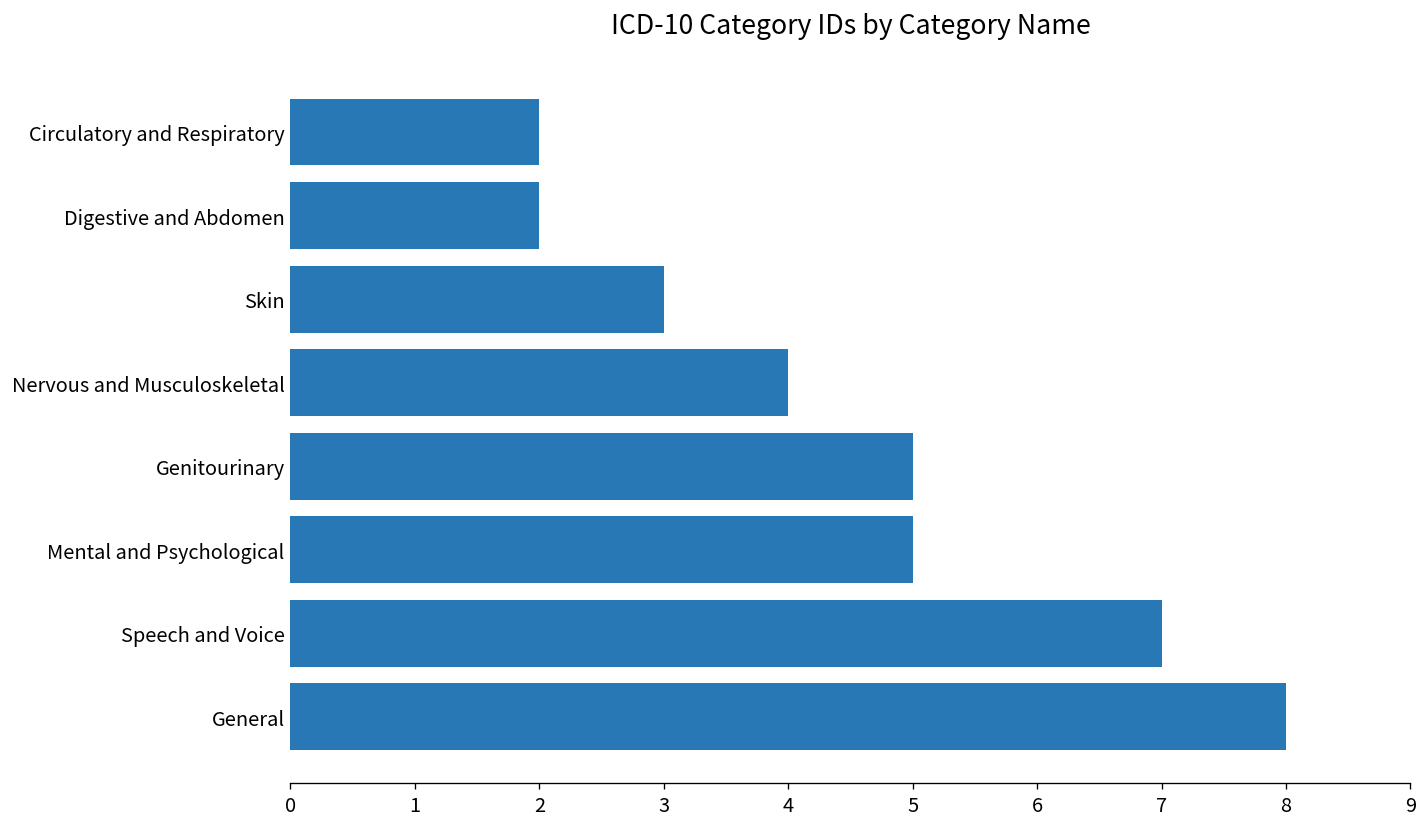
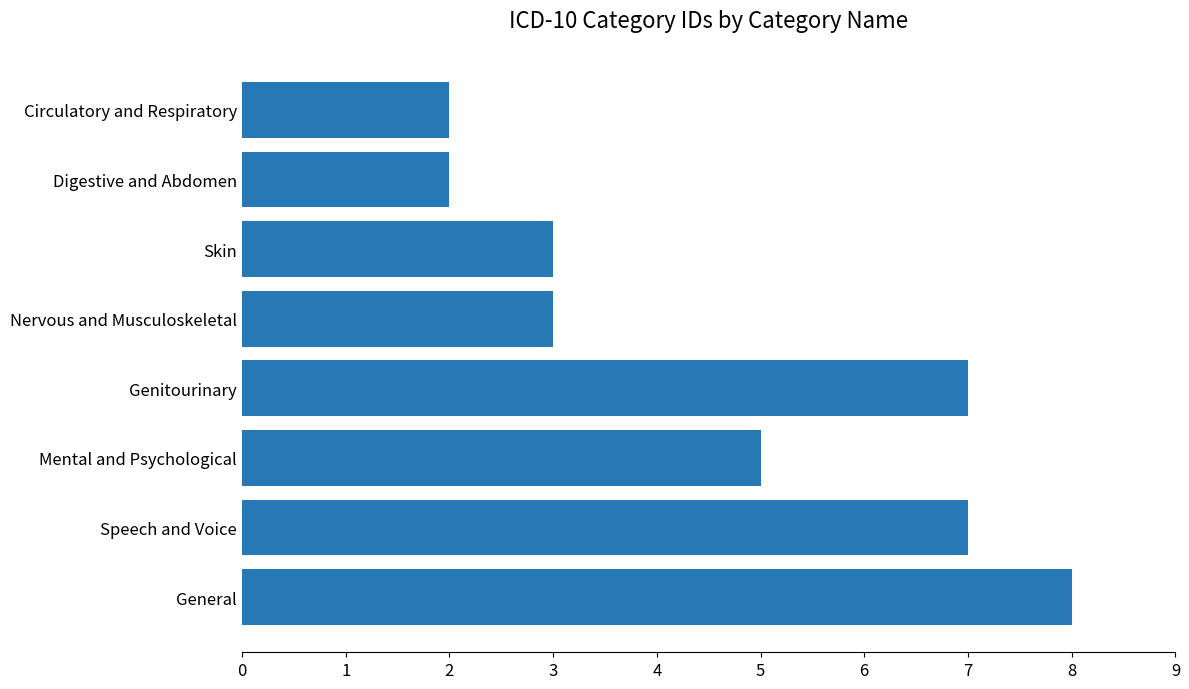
  {
    "Circulatory and Respiratory": 2,
    "Digestive and Abdomen": 2,
    "Skin": 3,
-   "Nervous and Musculoskeletal": 4,
-   "Genitourinary": 5,
+   "Nervous and Musculoskeletal": 3,
+   "Genitourinary": 7,
    "Mental and Psychological": 5,
    "Speech and Voice": 7,
    "General": 8
  }
